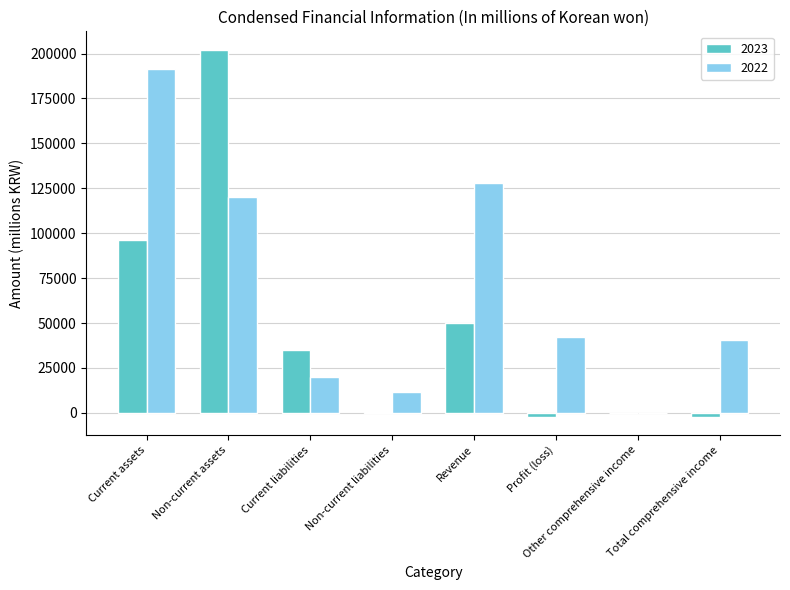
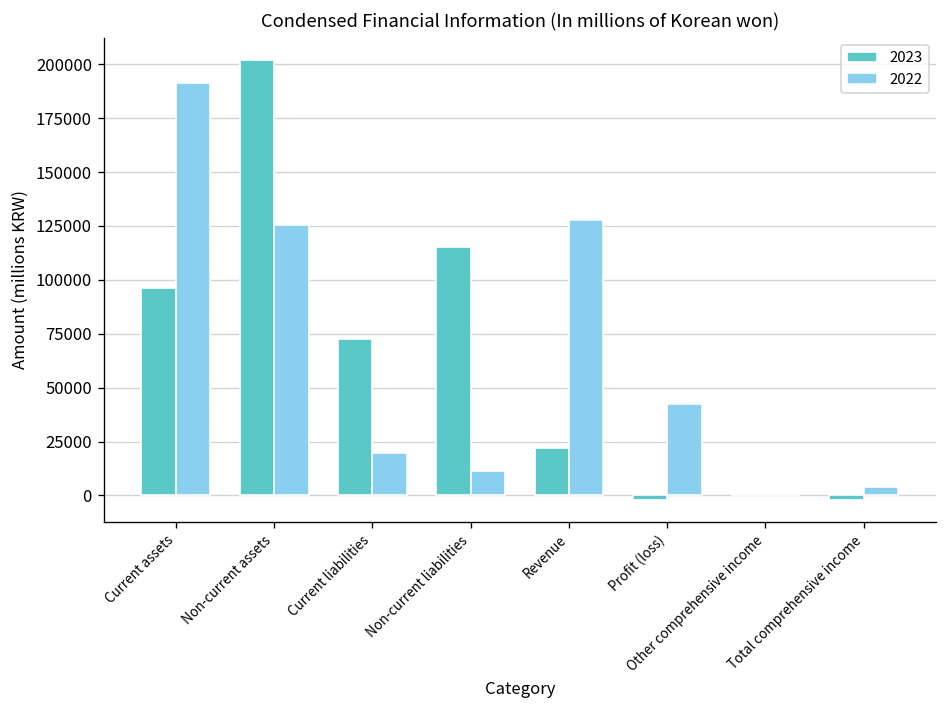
  {
    "2023": {
      "Current assets": 96000,
      "Non-current assets": 202000,
-     "Current liabilities": 35000,
-     "Non-current liabilities": 1000,
-     "Revenue": 50000,
+     "Current liabilities": 72000,
+     "Non-current liabilities": 115000,
+     "Revenue": 22000,
      "Profit (loss)": -2000,
      "Other comprehensive income": 0,
      "Total comprehensive income": -2000
    },
    "2022": {
      "Current assets": 192000,
-     "Non-current assets": 120000,
+     "Non-current assets": 126000,
      "Current liabilities": 20000,
      "Non-current liabilities": 11000,
      "Revenue": 128000,
      "Profit (loss)": 42000,
      "Other comprehensive income": 0,
-     "Total comprehensive income": 41000
+     "Total comprehensive income": 4000
    }
  }
